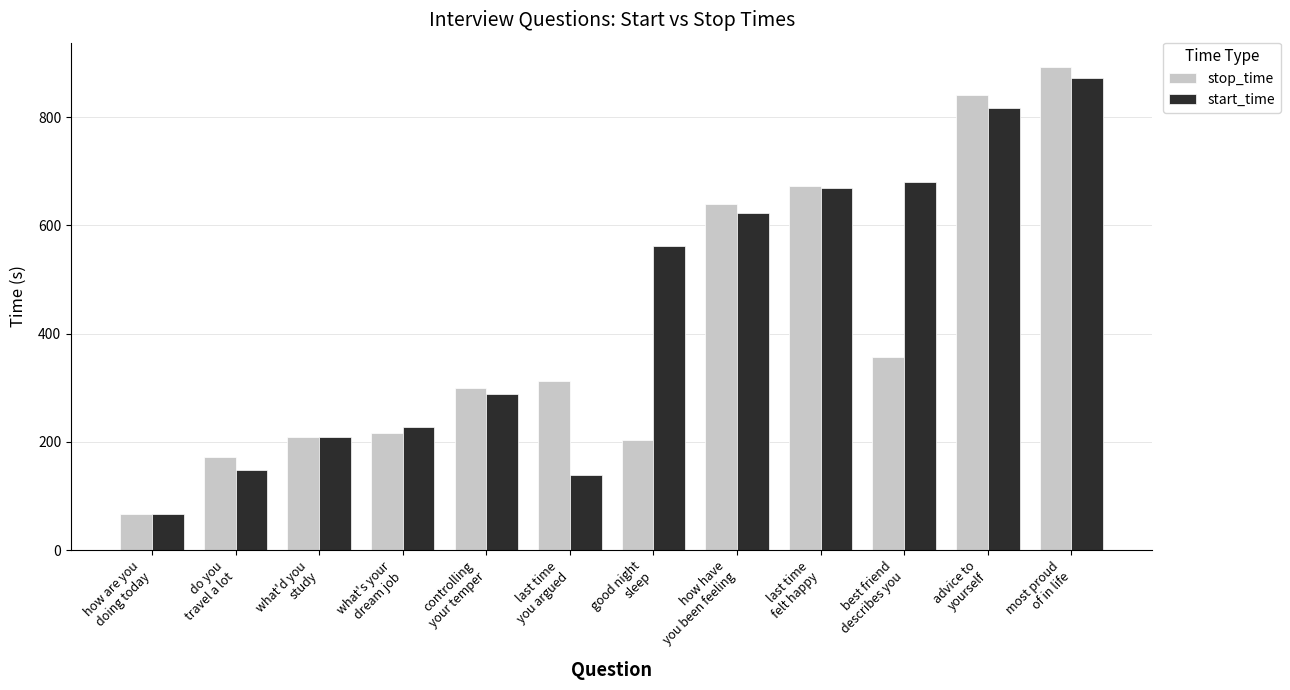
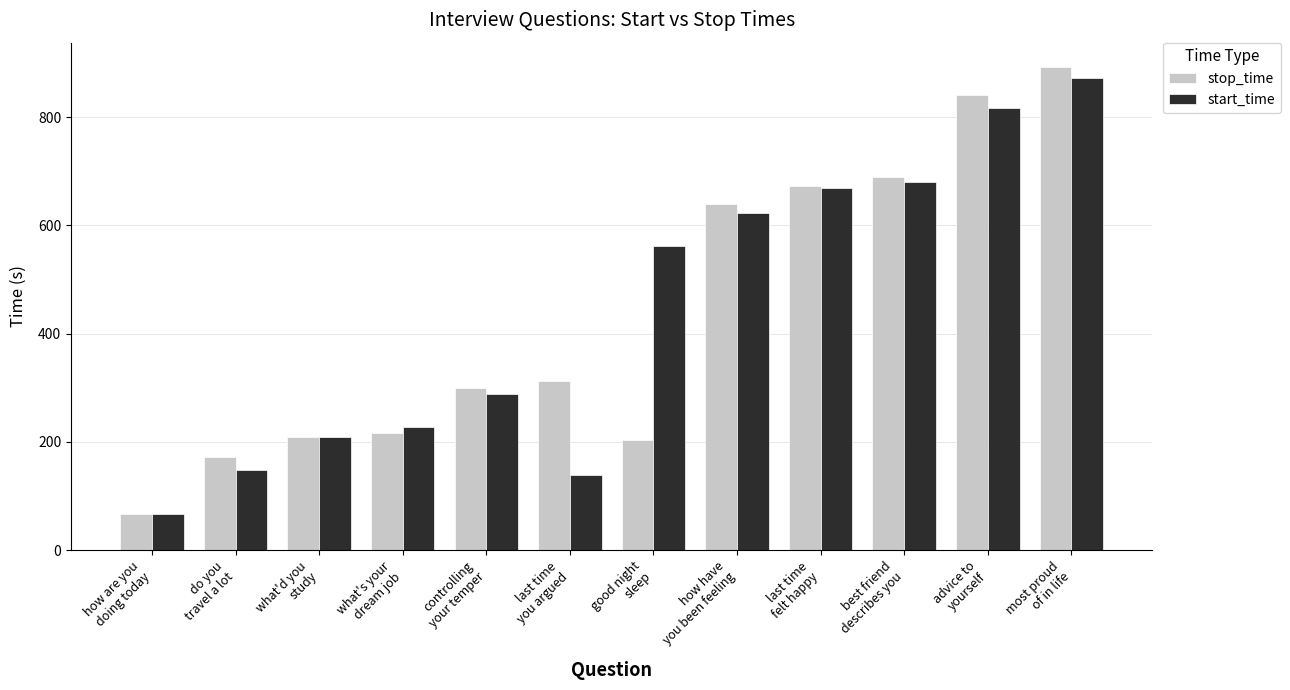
  {
    "stop_time": {
      "how are you doing today": 70,
      "do you travel a lot": 170,
      "what'd you study": 210,
      "what's your dream job": 220,
      "controlling your temper": 300,
      "last time you argued": 310,
      "good night sleep": 200,
      "how have you been feeling": 640,
      "last time felt happy": 670,
-     "best friend describes you": 360,
+     "best friend describes you": 690,
      "advice to yourself": 840,
      "most proud of in life": 890
    },
    "start_time": {
      "how are you doing today": 70,
      "do you travel a lot": 150,
      "what'd you study": 210,
      "what's your dream job": 230,
      "controlling your temper": 290,
      "last time you argued": 140,
      "good night sleep": 560,
      "how have you been feeling": 620,
      "last time felt happy": 670,
      "best friend describes you": 680,
      "advice to yourself": 820,
      "most proud of in life": 870
    }
  }
